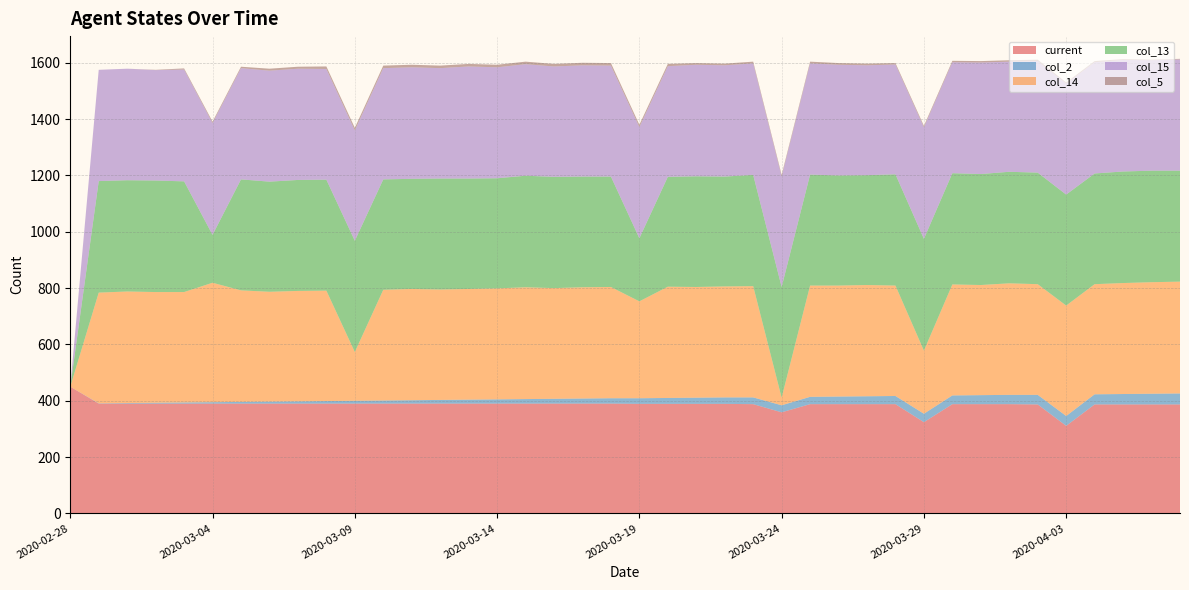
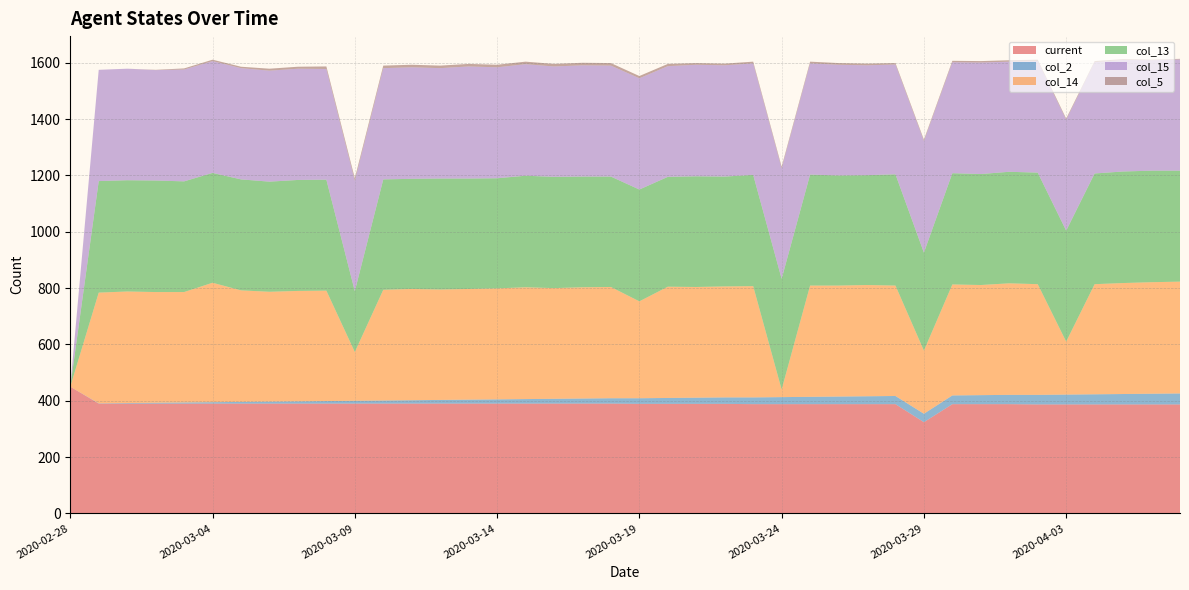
  {
    "current": {
      "2020-03-09": 390,
      "2020-03-14": 390,
      "2020-03-19": 390,
-     "2020-03-24": 360,
+     "2020-03-24": 390,
      "2020-03-29": 320,
-     "2020-04-03": 310
+     "2020-04-03": 390
    },
    "col_2": {
      "2020-03-09": 10,
      "2020-03-14": 20,
      "2020-03-19": 20,
      "2020-03-24": 30,
      "2020-03-29": 30,
      "2020-04-03": 40
    },
    "col_14": {
      "2020-03-04": 420,
      "2020-03-09": 170,
      "2020-03-14": 390,
      "2020-03-19": 340,
      "2020-03-24": 30,
      "2020-03-29": 220,
-     "2020-04-03": 390
+     "2020-04-03": 190
    },
    "col_13": {
-     "2020-03-04": 170,
-     "2020-03-09": 400,
+     "2020-03-04": 390,
+     "2020-03-09": 220,
      "2020-03-14": 390,
-     "2020-03-19": 220,
+     "2020-03-19": 400,
      "2020-03-24": 390,
-     "2020-03-29": 400,
+     "2020-03-29": 350,
      "2020-04-03": 390
    }
  }
